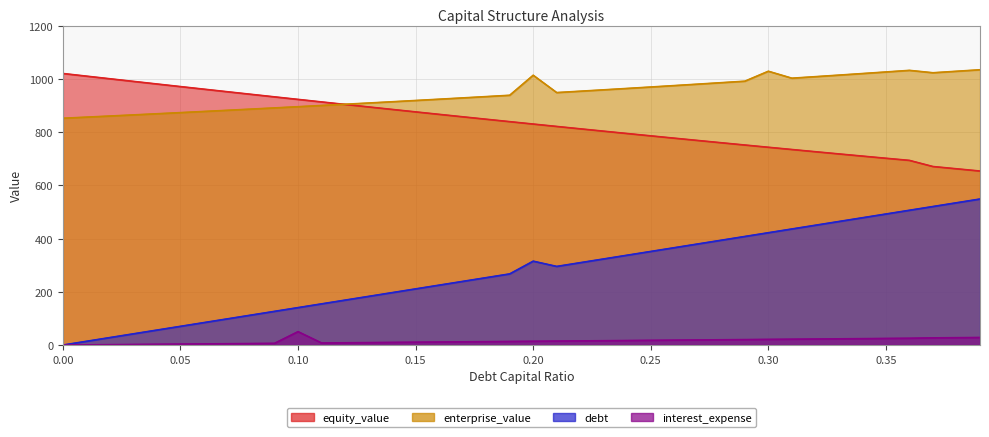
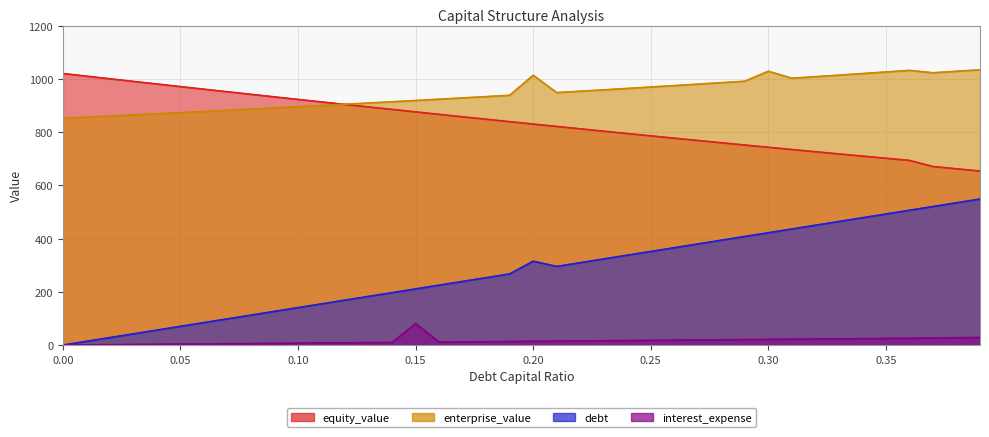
  {
    "equity_value": {
      "0.00": 1020,
      "0.05": 970,
      "0.10": 920,
      "0.15": 880,
      "0.20": 830,
      "0.25": 790,
      "0.30": 740,
      "0.35": 700
    },
    "enterprise_value": {
      "0.00": 850,
      "0.05": 870,
      "0.10": 900,
      "0.15": 920,
      "0.20": 1010,
      "0.25": 970,
      "0.30": 1030,
      "0.35": 1030
    },
    "debt": {
      "0.05": 70,
      "0.10": 140,
      "0.15": 210,
      "0.20": 320,
      "0.25": 350,
      "0.30": 420,
      "0.35": 490
    },
    "interest_expense": {
      "0.05": 0,
-     "0.10": 50,
-     "0.15": 10,
+     "0.10": 10,
+     "0.15": 80,
      "0.20": 10,
      "0.25": 20,
      "0.30": 20,
      "0.35": 20
    }
  }
